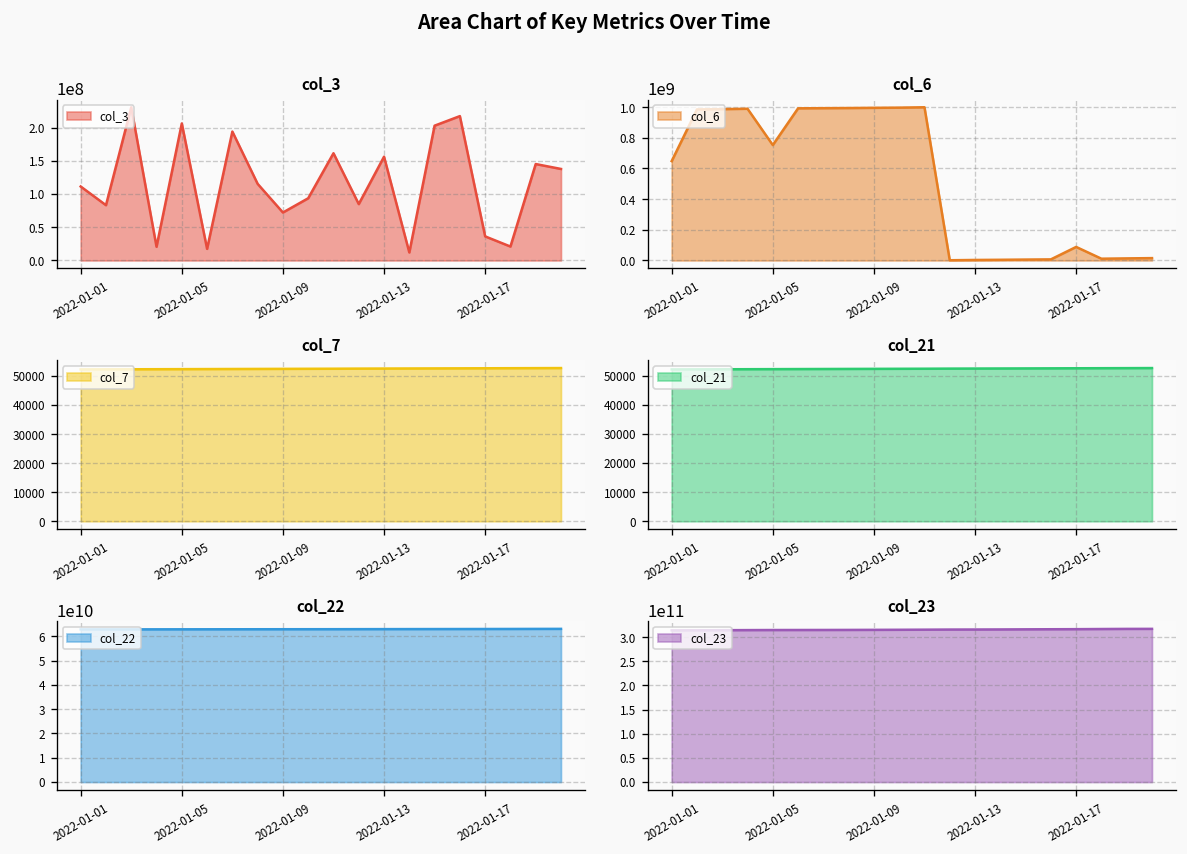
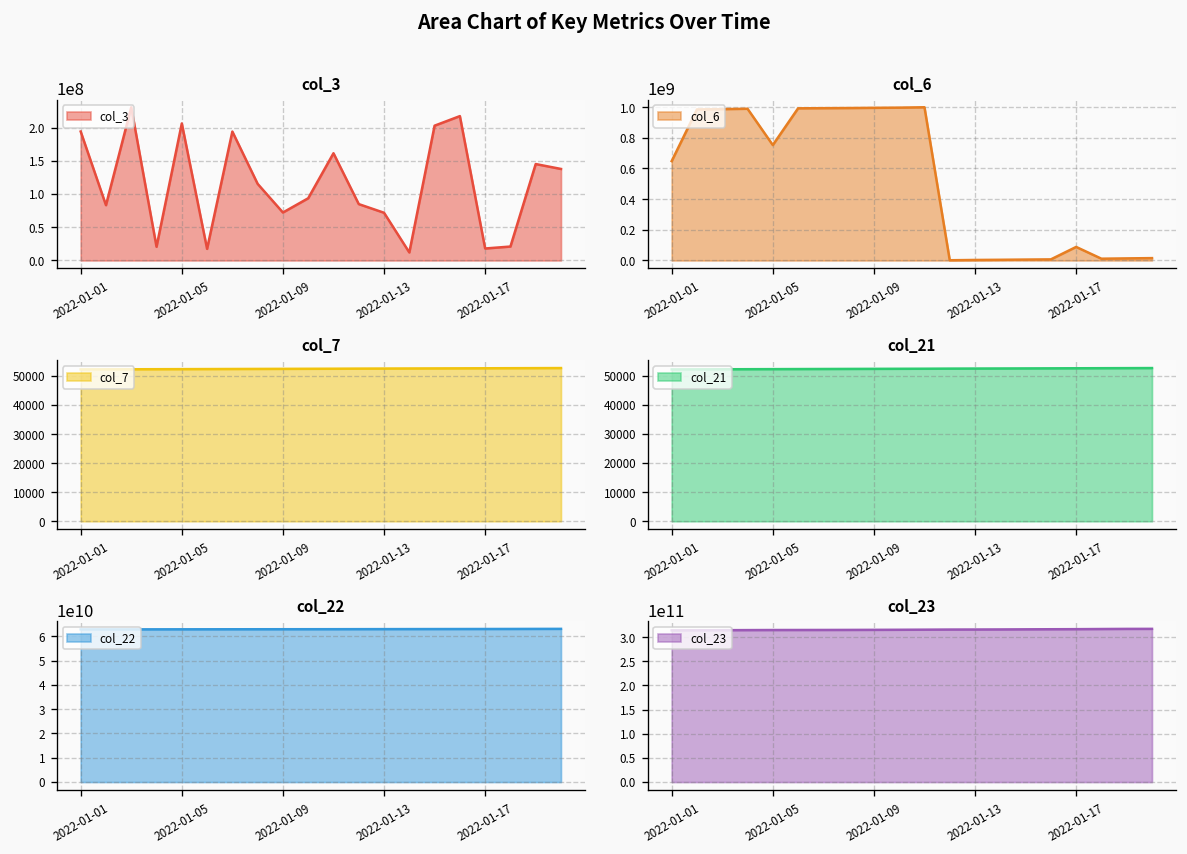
  {
    "col_3": {
-     "2022-01-01": 110000000,
+     "2022-01-01": 190000000,
      "2022-01-05": 210000000,
      "2022-01-09": 70000000,
-     "2022-01-13": 160000000,
-     "2022-01-17": 40000000
+     "2022-01-13": 70000000,
+     "2022-01-17": 20000000
    },
    "col_6": {
      "2022-01-01": 650000000,
      "2022-01-05": 750000000,
      "2022-01-09": 1000000000,
      "2022-01-13": 0,
      "2022-01-17": 90000000
    },
    "col_7": {
      "2022-01-05": 52000,
      "2022-01-09": 52000,
      "2022-01-13": 53000,
      "2022-01-17": 53000
    },
    "col_21": {
      "2022-01-05": 52000,
      "2022-01-09": 52000,
      "2022-01-13": 53000,
      "2022-01-17": 53000
    },
    "col_22": {
      "2022-01-05": 63000000000,
      "2022-01-09": 63000000000,
      "2022-01-13": 63000000000,
      "2022-01-17": 63000000000
    },
    "col_23": {
      "2022-01-05": 310000000000,
      "2022-01-09": 320000000000,
      "2022-01-13": 320000000000,
      "2022-01-17": 320000000000
    }
  }
